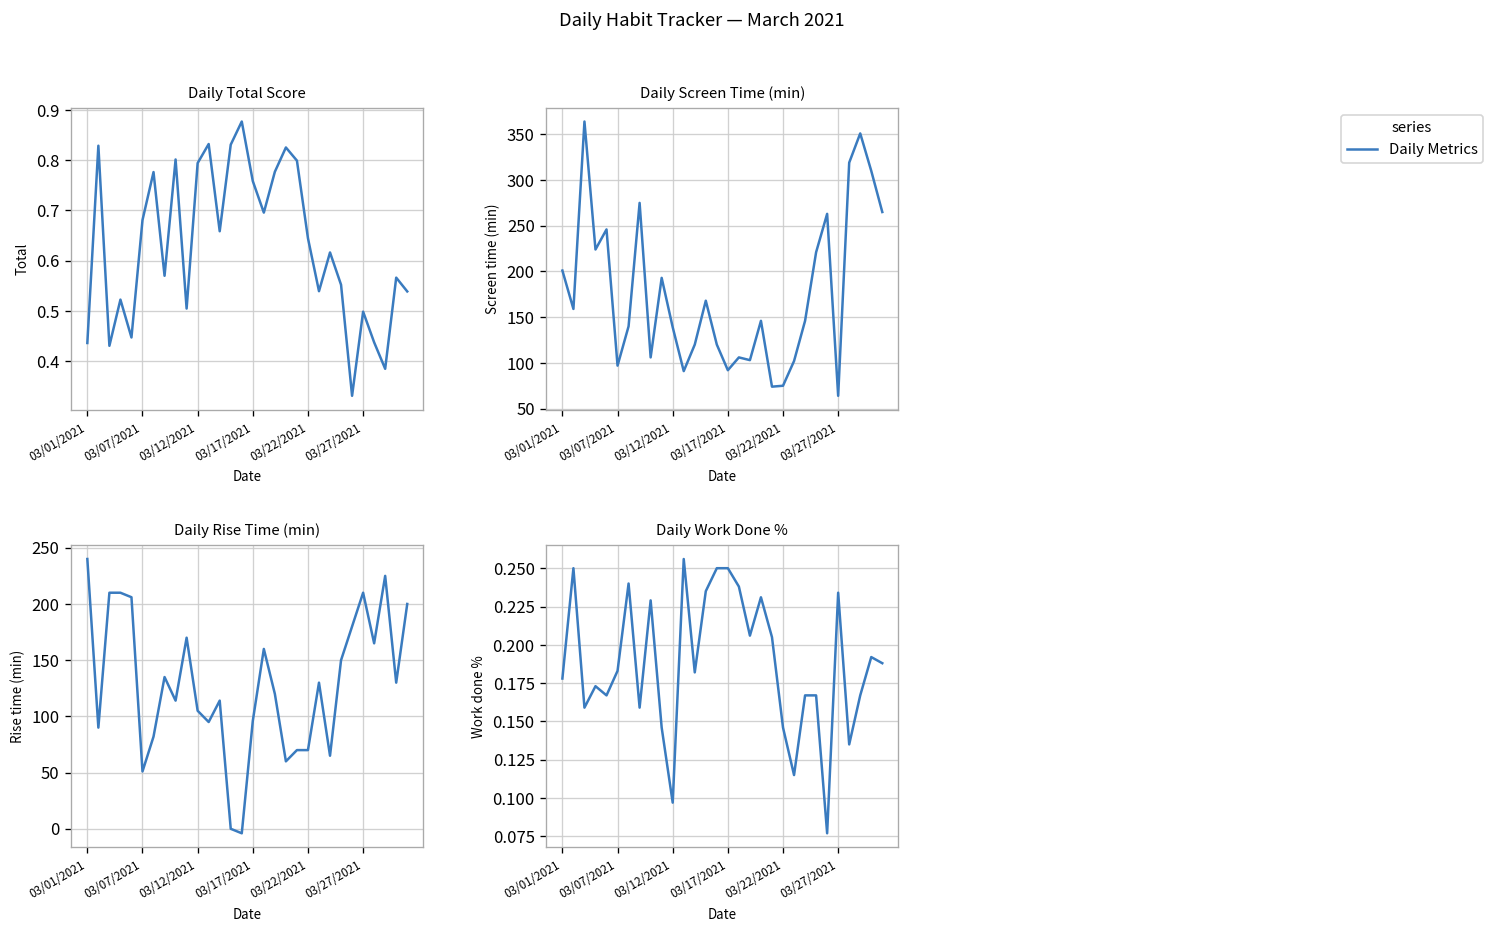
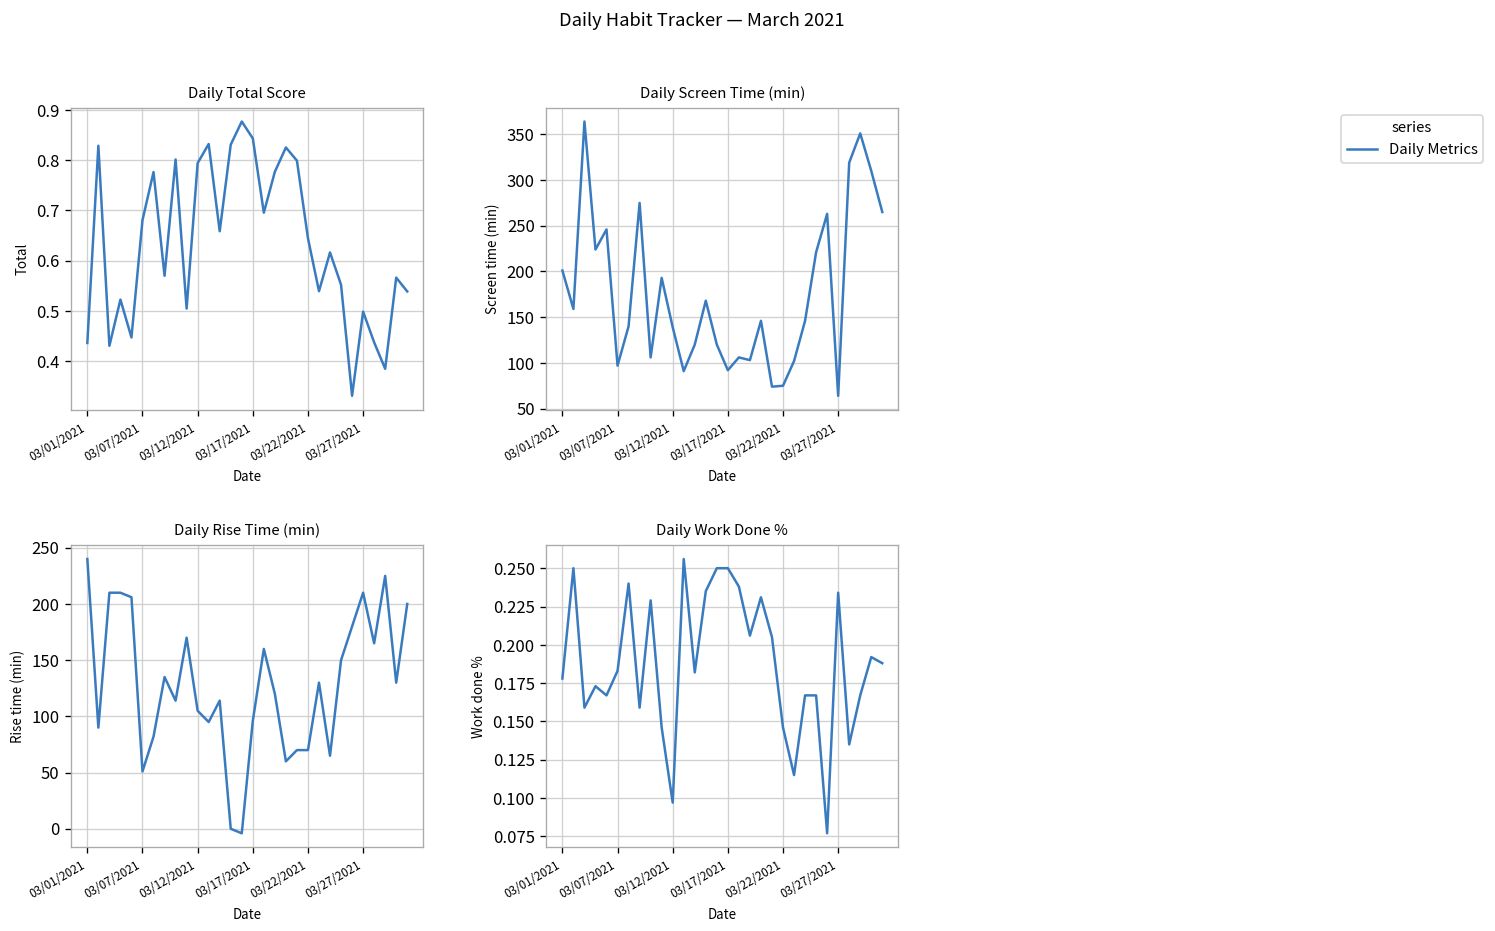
  {
    "Daily Total Score": {
      "03/01/2021": 0.44,
      "03/07/2021": 0.68,
      "03/12/2021": 0.79,
-     "03/17/2021": 0.76,
+     "03/17/2021": 0.84,
      "03/22/2021": 0.64,
      "03/27/2021": 0.50
    },
    "Daily Screen Time (min)": {
      "03/01/2021": 200,
      "03/07/2021": 100,
      "03/12/2021": 140,
      "03/17/2021": 90,
      "03/22/2021": 80,
      "03/27/2021": 60
    },
    "Daily Rise Time (min)": {
      "03/01/2021": 240,
      "03/07/2021": 50,
      "03/12/2021": 110,
      "03/17/2021": 100,
      "03/22/2021": 70,
      "03/27/2021": 210
    },
    "Daily Work Done %": {
      "03/01/2021": 0.178,
      "03/07/2021": 0.183,
      "03/12/2021": 0.097,
      "03/17/2021": 0.250,
      "03/22/2021": 0.146,
      "03/27/2021": 0.234
    }
  }
